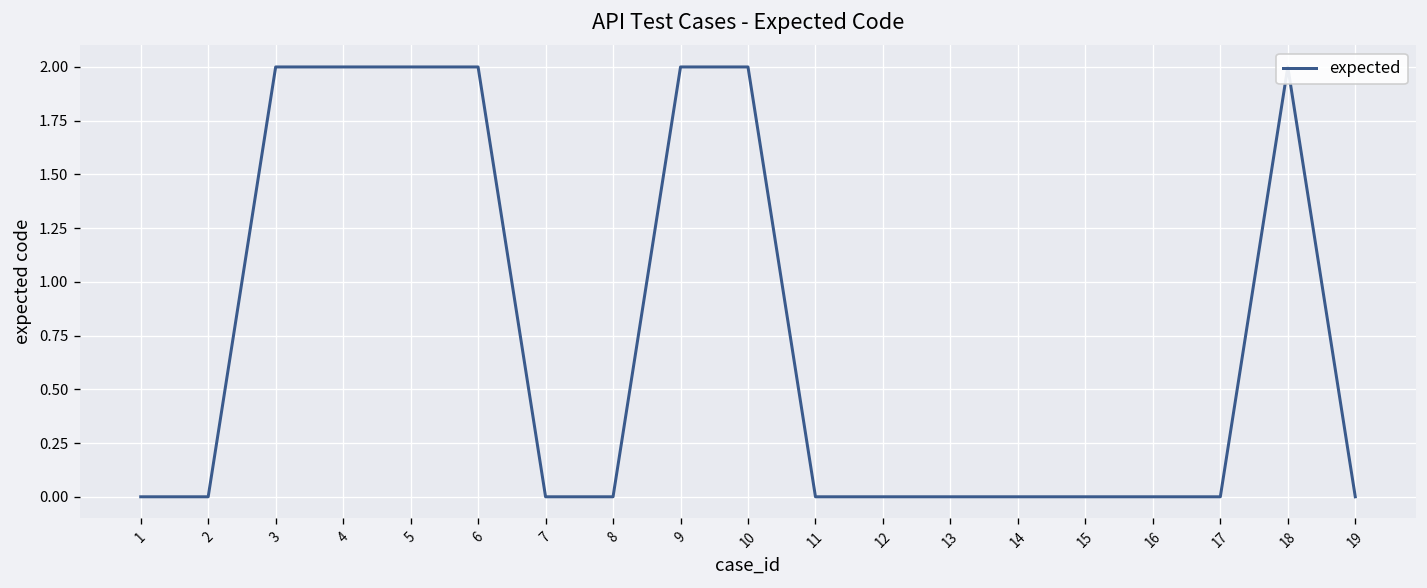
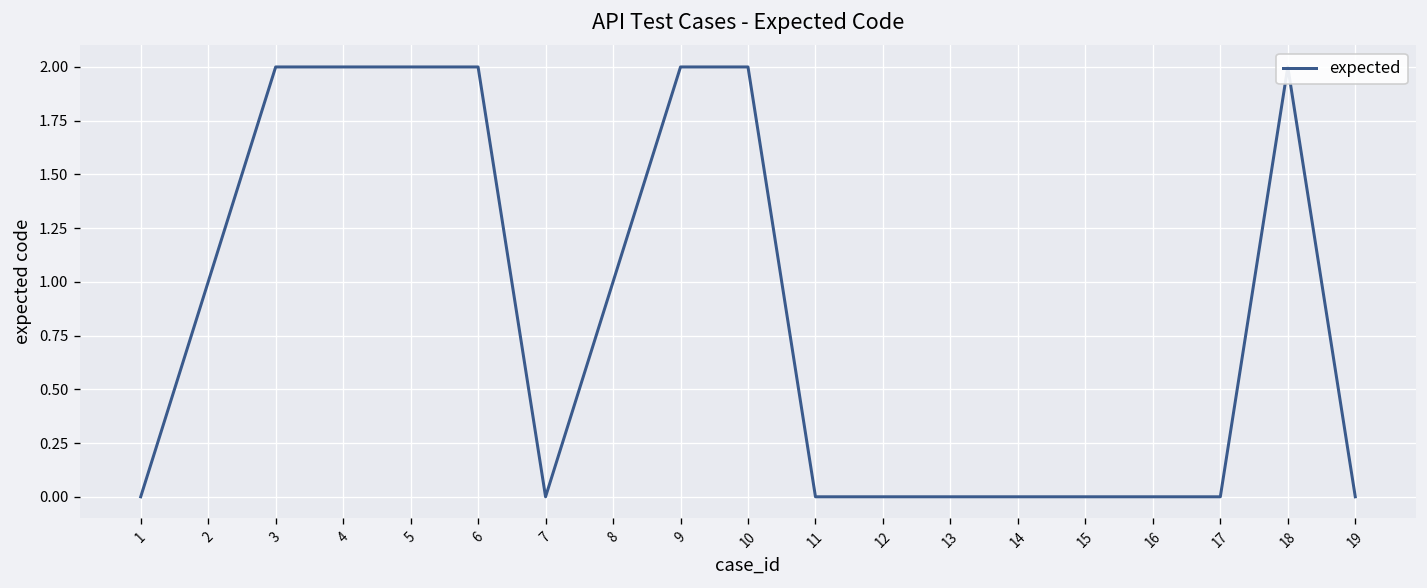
  {
    "1": 0,
-   "2": 0,
+   "2": 1,
    "3": 2,
    "4": 2,
    "5": 2,
    "6": 2,
    "7": 0,
-   "8": 0,
+   "8": 1,
    "9": 2,
    "10": 2,
    "11": 0,
    "12": 0,
    "13": 0,
    "14": 0,
    "15": 0,
    "16": 0,
    "17": 0,
    "19": 0
  }
